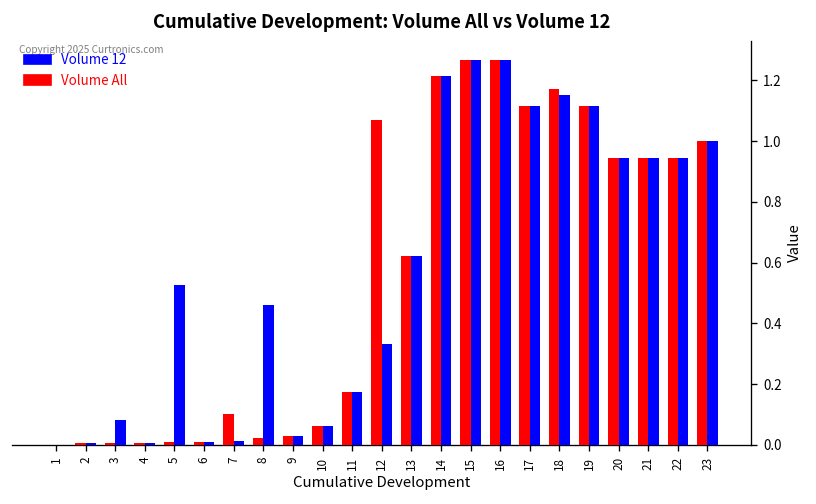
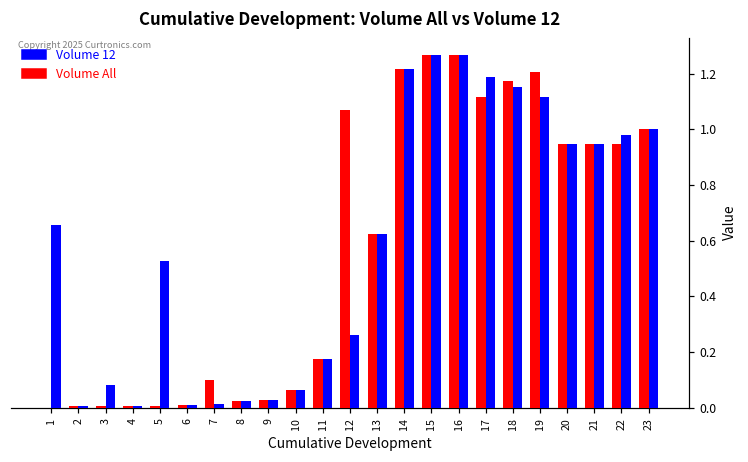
  {
    "Volume All": {
      "7": 0.10,
      "8": 0.02,
      "9": 0.03,
      "10": 0.06,
      "11": 0.17,
      "12": 1.07,
      "13": 0.62,
      "14": 1.22,
      "15": 1.27,
      "16": 1.27,
      "17": 1.12,
      "18": 1.17,
-     "19": 1.12,
+     "19": 1.21,
      "20": 0.95,
      "21": 0.95,
      "22": 0.95,
      "23": 1.00
    },
    "Volume 12": {
-     "1": 0.00,
+     "1": 0.66,
      "3": 0.08,
      "5": 0.53,
      "7": 0.01,
-     "8": 0.46,
+     "8": 0.02,
      "9": 0.03,
      "10": 0.06,
      "11": 0.17,
-     "12": 0.33,
+     "12": 0.26,
      "13": 0.62,
      "14": 1.22,
      "15": 1.27,
      "16": 1.27,
-     "17": 1.12,
+     "17": 1.19,
      "18": 1.15,
      "19": 1.12,
      "20": 0.95,
      "21": 0.95,
-     "22": 0.95,
+     "22": 0.98,
      "23": 1.00
    }
  }
